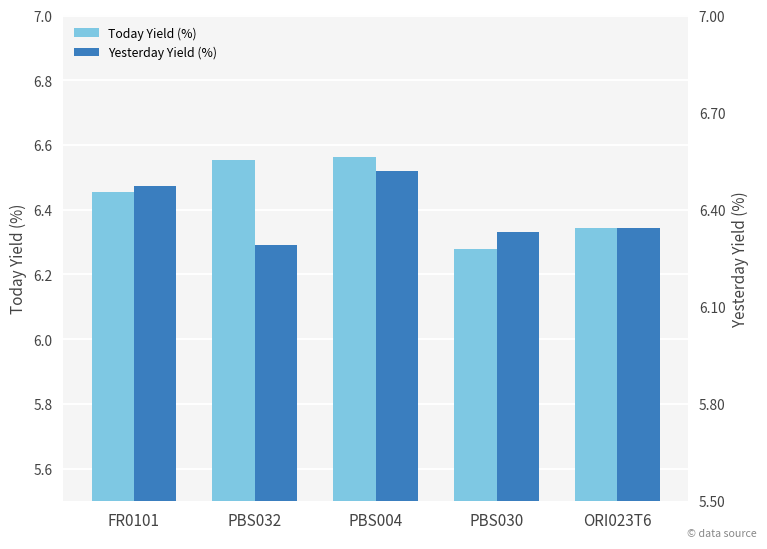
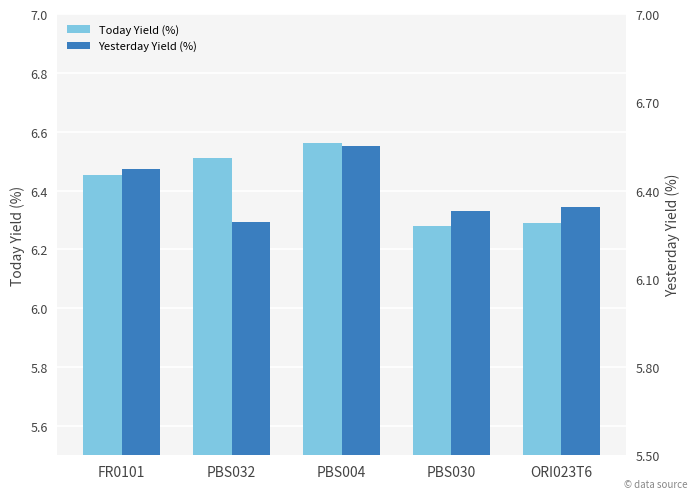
  {
    "Today Yield (%)": {
      "FR0101": 6.45,
-     "PBS032": 6.55,
+     "PBS032": 6.51,
      "PBS004": 6.56,
      "PBS030": 6.28,
-     "ORI023T6": 6.34
+     "ORI023T6": 6.29
    },
    "Yesterday Yield (%)": {
      "FR0101": 6.47,
      "PBS032": 6.29,
-     "PBS004": 6.52,
+     "PBS004": 6.55,
      "PBS030": 6.33,
      "ORI023T6": 6.34
    }
  }
